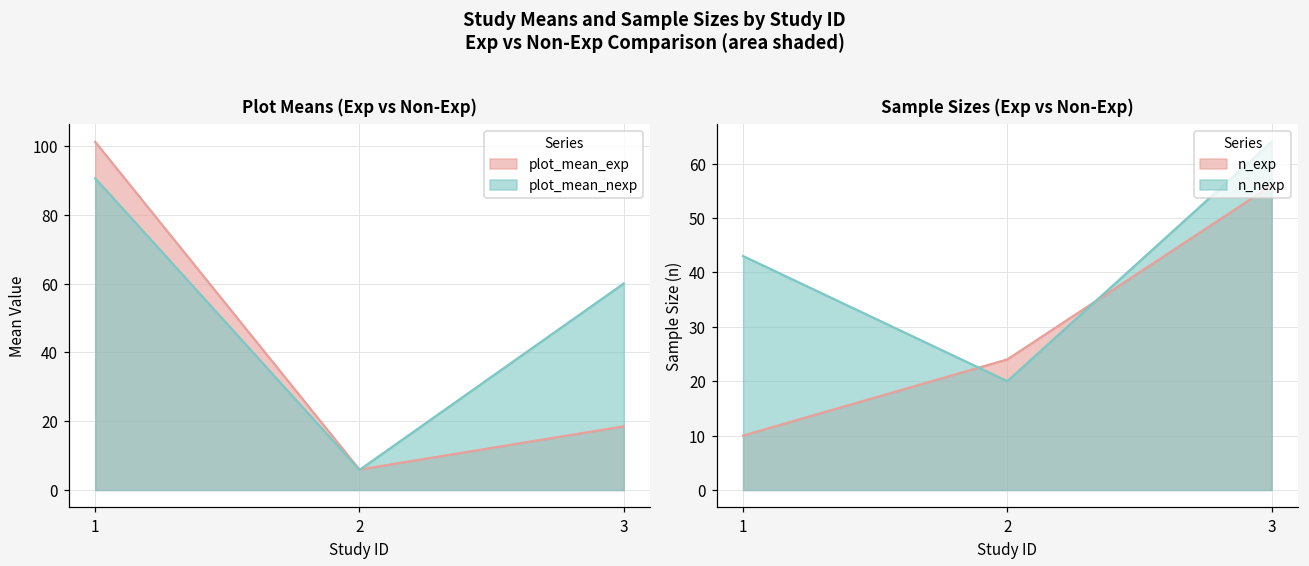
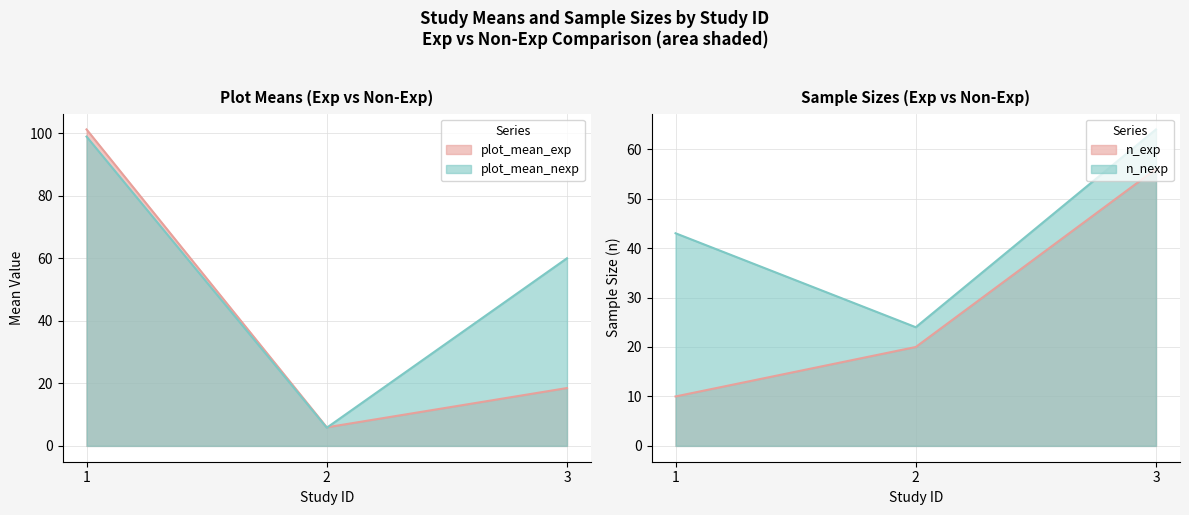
  {
    "Plot Means (Exp vs Non-Exp)": {
      "plot_mean_exp": {
        "1": 101,
        "3": 19
      },
      "plot_mean_nexp": {
-       "1": 91,
+       "1": 99,
        "3": 60
      }
    },
    "Sample Sizes (Exp vs Non-Exp)": {
      "n_exp": {
        "1": 10,
-       "2": 24
+       "2": 20
      },
      "n_nexp": {
        "1": 43,
-       "2": 20
+       "2": 24
      }
    }
  }
